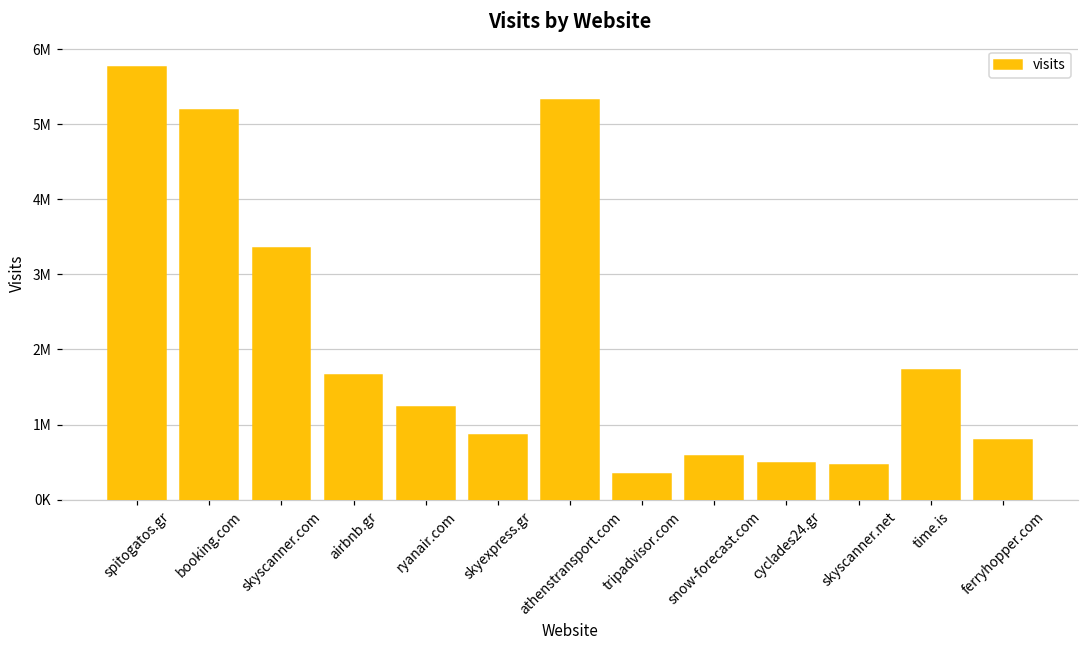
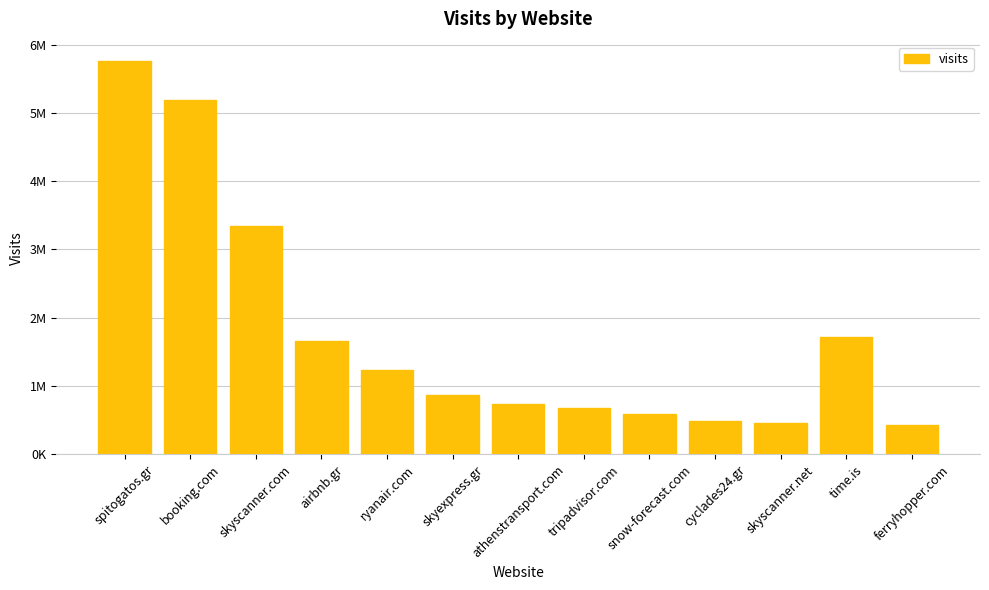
  {
    "spitogatos.gr": 5800000,
    "booking.com": 5200000,
    "skyscanner.com": 3300000,
    "airbnb.gr": 1700000,
    "ryanair.com": 1200000,
    "skyexpress.gr": 900000,
-   "athenstransport.com": 5300000,
-   "tripadvisor.com": 300000,
+   "athenstransport.com": 700000,
+   "tripadvisor.com": 700000,
    "snow-forecast.com": 600000,
    "cyclades24.gr": 500000,
    "skyscanner.net": 500000,
    "time.is": 1700000,
-   "ferryhopper.com": 800000
+   "ferryhopper.com": 400000
  }
